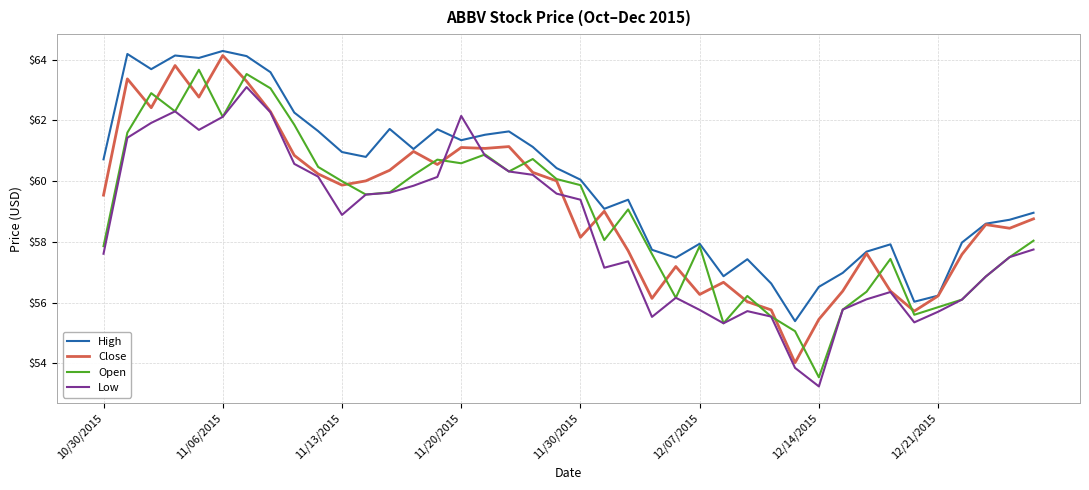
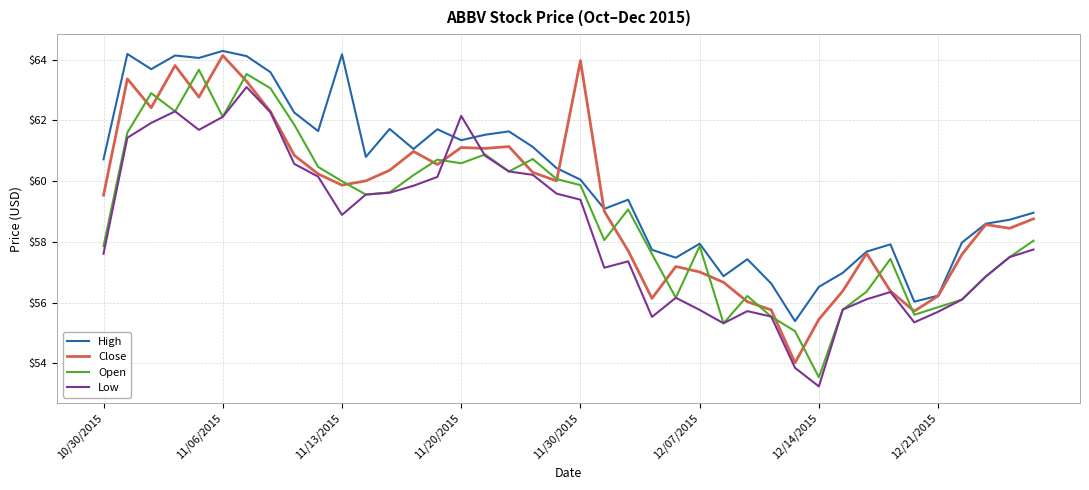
  {
    "High": {
      "10/30/2015": "$60.7",
      "11/06/2015": "$64.3",
-     "11/13/2015": "$61.0",
+     "11/13/2015": "$64.2",
      "11/20/2015": "$61.4",
      "11/30/2015": "$60.1",
      "12/14/2015": "$56.5"
    },
    "Close": {
      "10/30/2015": "$59.5",
      "11/06/2015": "$64.1",
      "11/13/2015": "$59.9",
      "11/20/2015": "$61.1",
-     "11/30/2015": "$58.2",
-     "12/07/2015": "$56.3",
+     "11/30/2015": "$64.0",
+     "12/07/2015": "$57.0",
      "12/14/2015": "$55.5"
    },
    "Open": {
      "10/30/2015": "$57.9",
      "11/13/2015": "$60.0",
      "11/20/2015": "$60.6",
      "11/30/2015": "$59.9",
      "12/14/2015": "$53.5",
      "12/21/2015": "$55.9"
    },
    "Low": {
      "10/30/2015": "$57.6",
      "11/13/2015": "$58.9",
      "11/20/2015": "$62.2",
      "11/30/2015": "$59.4",
      "12/07/2015": "$55.8",
      "12/14/2015": "$53.2",
      "12/21/2015": "$55.7"
    }
  }
